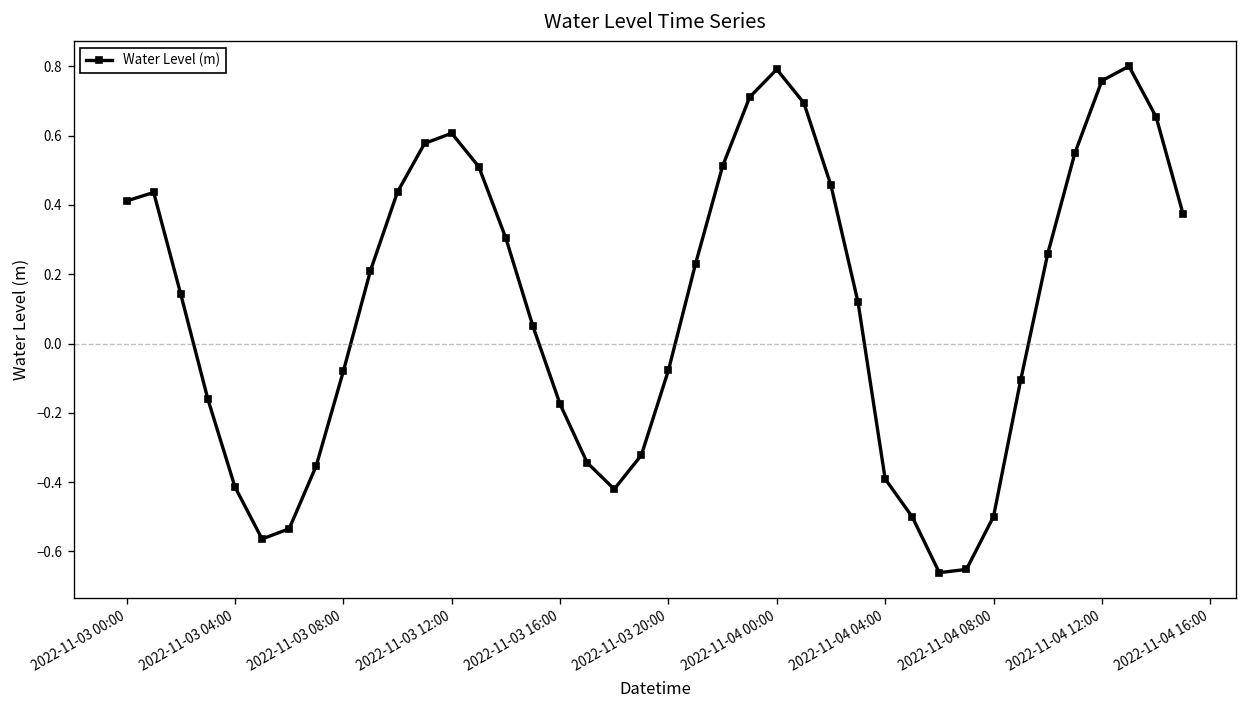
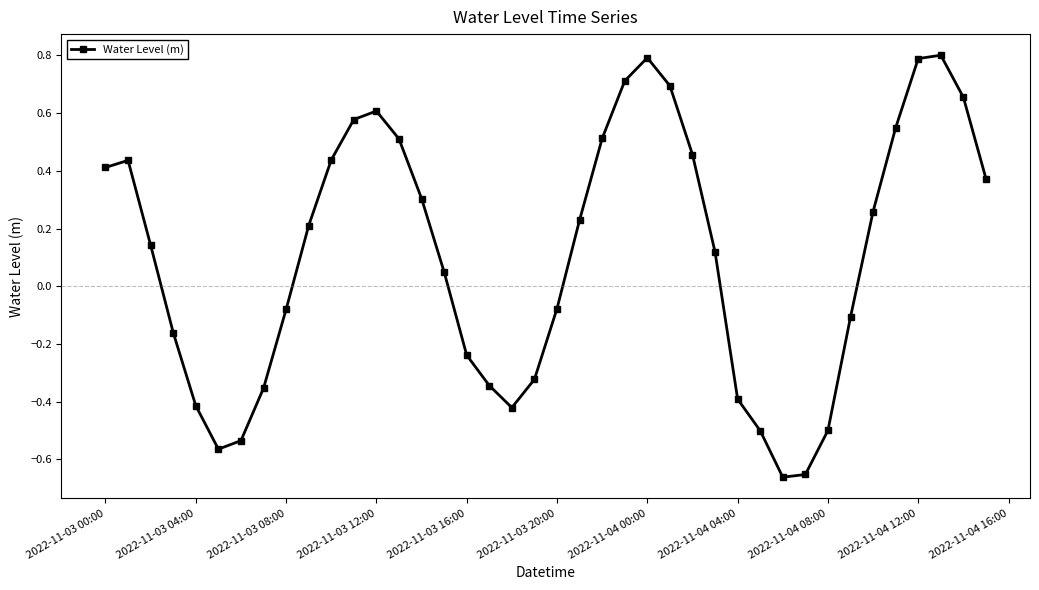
  {
    "2022-11-03 00:00": 0.41,
    "2022-11-03 04:00": -0.41,
    "2022-11-03 08:00": -0.08,
    "2022-11-03 12:00": 0.61,
-   "2022-11-03 16:00": -0.17,
+   "2022-11-03 16:00": -0.24,
    "2022-11-03 20:00": -0.08,
    "2022-11-04 00:00": 0.79,
    "2022-11-04 04:00": -0.39,
    "2022-11-04 08:00": -0.50,
-   "2022-11-04 12:00": 0.76
+   "2022-11-04 12:00": 0.79
  }
